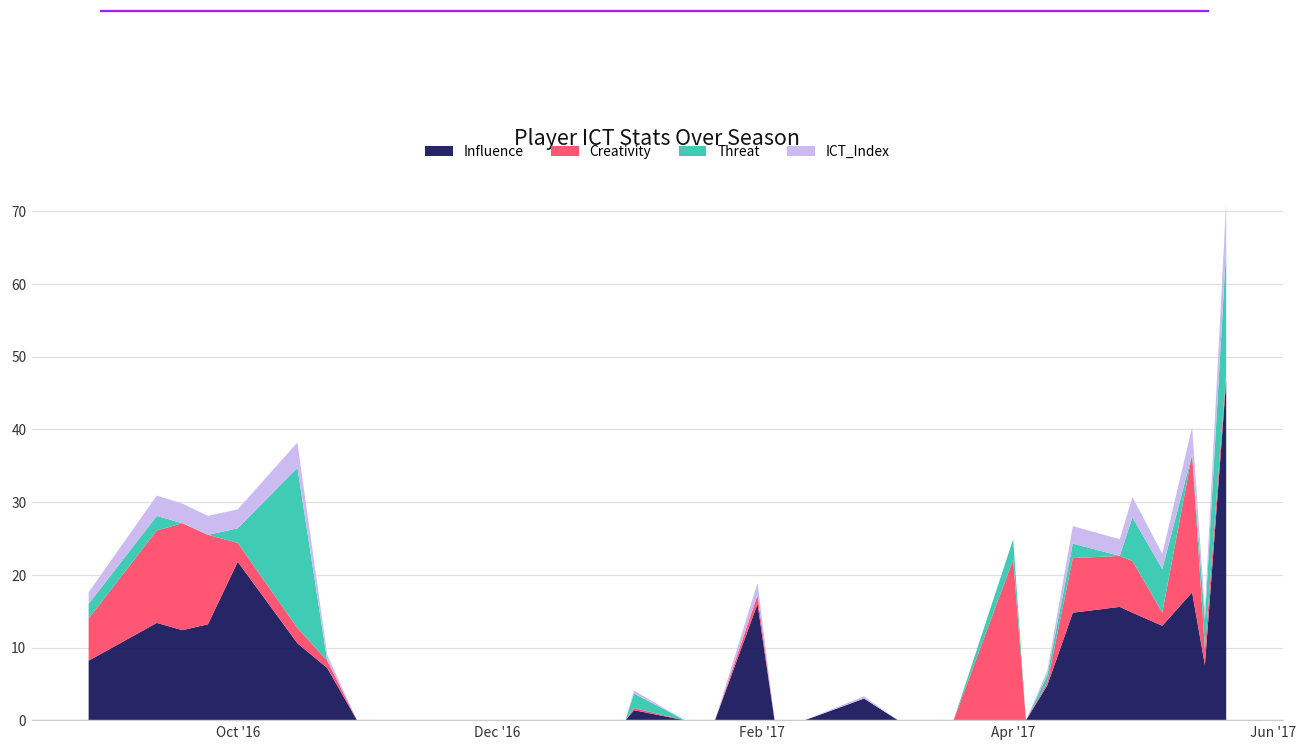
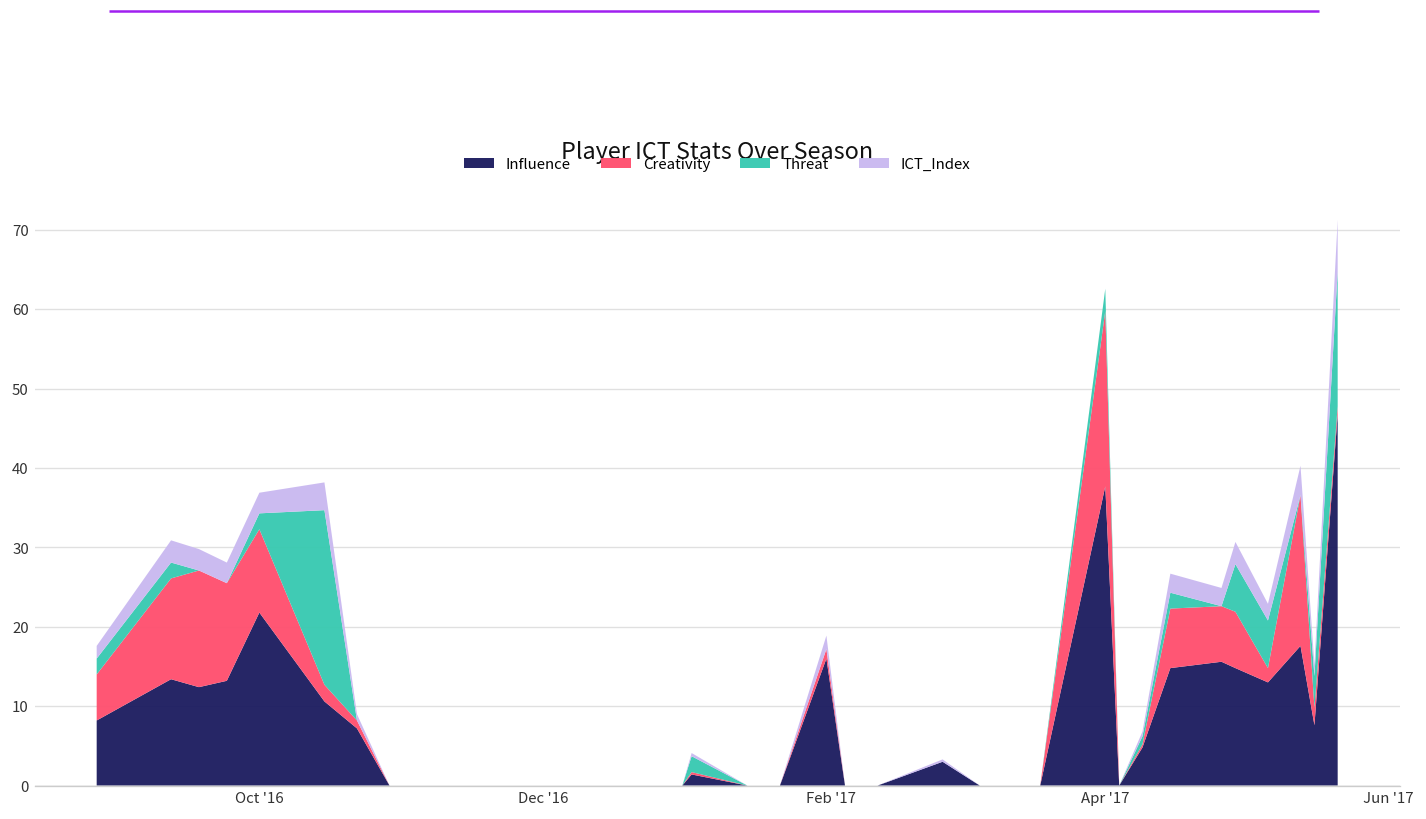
  {
    "Influence": {
      "Oct '16": 22,
-     "Apr '17": 0
+     "Apr '17": 38
    },
    "Creativity": {
-     "Oct '16": 3,
+     "Oct '16": 10,
      "Apr '17": 22
    },
    "Threat": {
      "Oct '16": 2
    },
    "ICT_Index": {
      "Oct '16": 3
    }
  }
